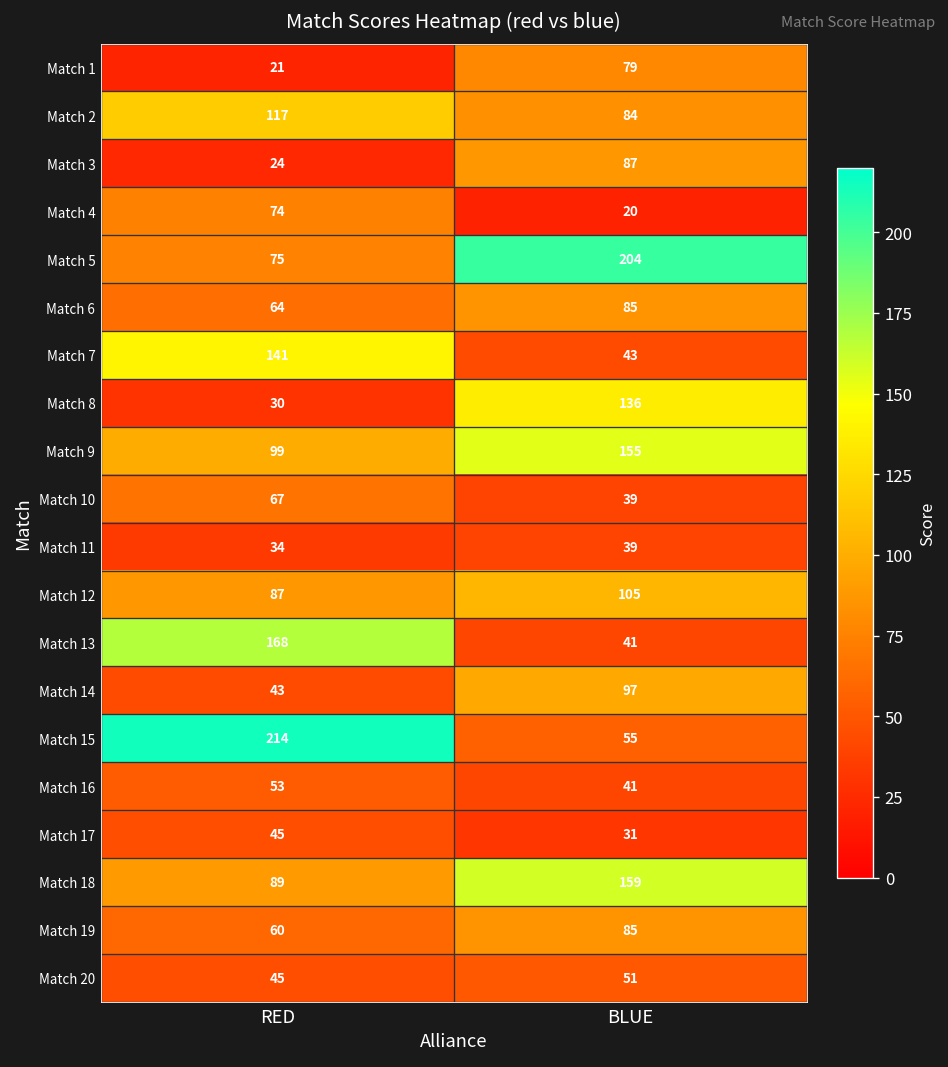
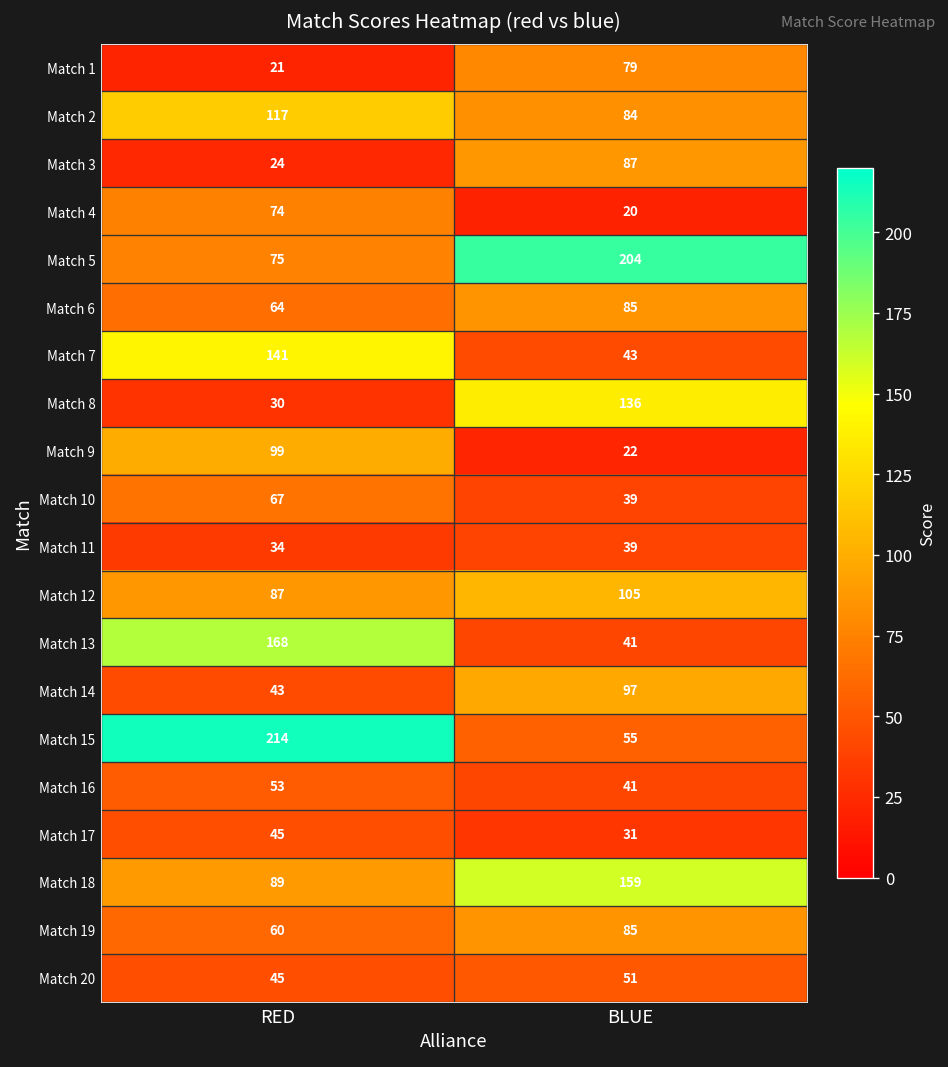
  {
    "Match 1": {
      "RED": 21,
      "BLUE": 79
    },
    "Match 2": {
      "RED": 117,
      "BLUE": 84
    },
    "Match 3": {
      "RED": 24,
      "BLUE": 87
    },
    "Match 4": {
      "RED": 74,
      "BLUE": 20
    },
    "Match 5": {
      "RED": 75,
      "BLUE": 204
    },
    "Match 6": {
      "RED": 64,
      "BLUE": 85
    },
    "Match 7": {
      "RED": 141,
      "BLUE": 43
    },
    "Match 8": {
      "RED": 30,
      "BLUE": 136
    },
    "Match 9": {
      "RED": 99,
-     "BLUE": 155
+     "BLUE": 22
    },
    "Match 10": {
      "RED": 67,
      "BLUE": 39
    },
    "Match 11": {
      "RED": 34,
      "BLUE": 39
    },
    "Match 12": {
      "RED": 87,
      "BLUE": 105
    },
    "Match 13": {
      "RED": 168,
      "BLUE": 41
    },
    "Match 14": {
      "RED": 43,
      "BLUE": 97
    },
    "Match 15": {
      "RED": 214,
      "BLUE": 55
    },
    "Match 16": {
      "RED": 53,
      "BLUE": 41
    },
    "Match 17": {
      "RED": 45,
      "BLUE": 31
    },
    "Match 18": {
      "RED": 89,
      "BLUE": 159
    },
    "Match 19": {
      "RED": 60,
      "BLUE": 85
    },
    "Match 20": {
      "RED": 45,
      "BLUE": 51
    }
  }
